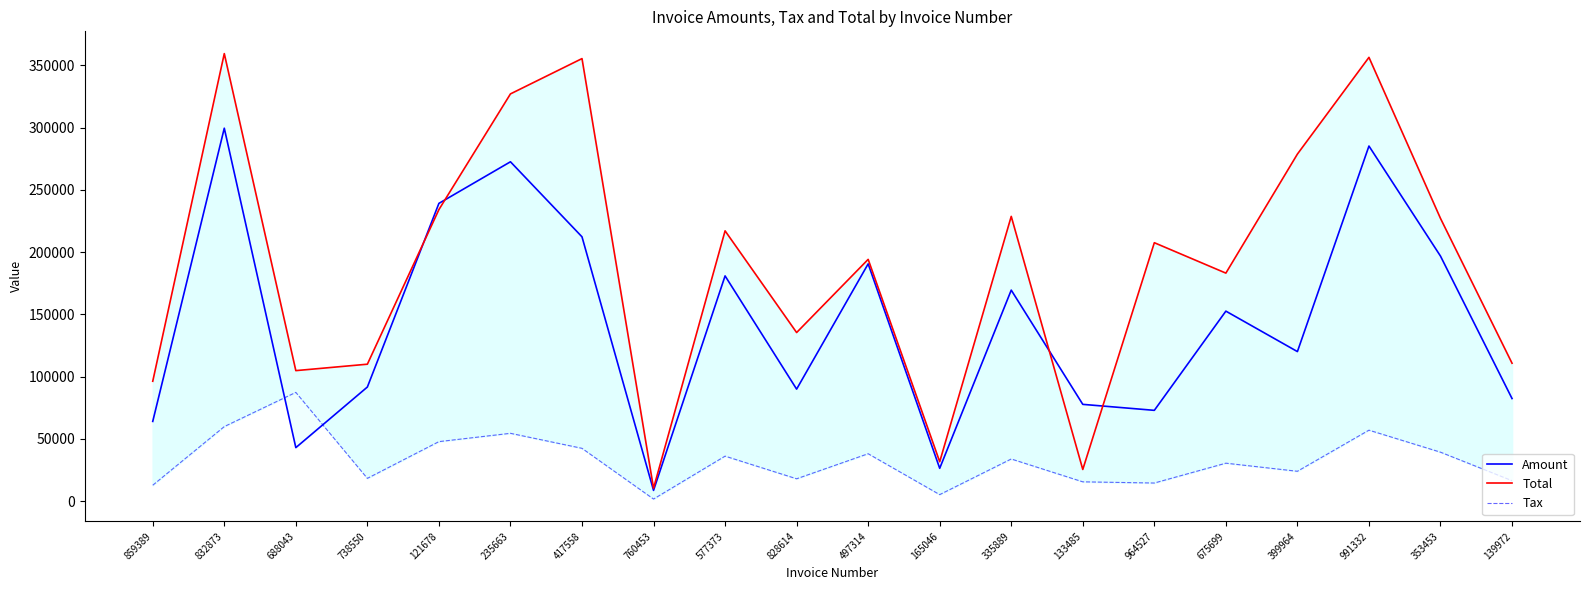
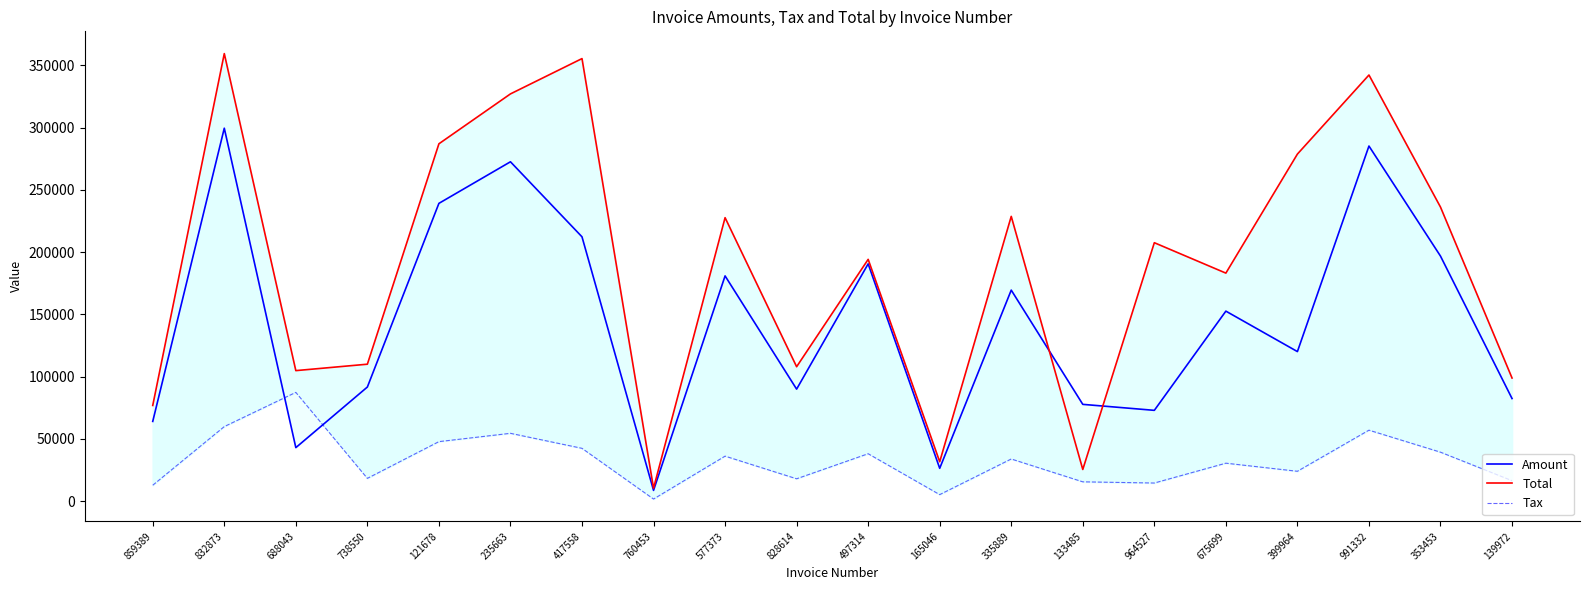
  {
    "Total": {
-     "859389": 96000,
+     "859389": 77000,
      "832873": 359000,
      "688043": 105000,
      "738550": 110000,
-     "121678": 234000,
+     "121678": 287000,
      "235663": 327000,
      "417558": 355000,
-     "577373": 217000,
-     "828614": 135000,
+     "577373": 228000,
+     "828614": 108000,
      "497314": 194000,
      "165046": 32000,
      "335889": 229000,
      "133485": 25000,
      "964527": 208000,
      "675699": 183000,
      "399964": 279000,
-     "991332": 356000,
-     "353453": 227000,
-     "139972": 111000
+     "991332": 342000,
+     "353453": 236000,
+     "139972": 99000
    }
  }
